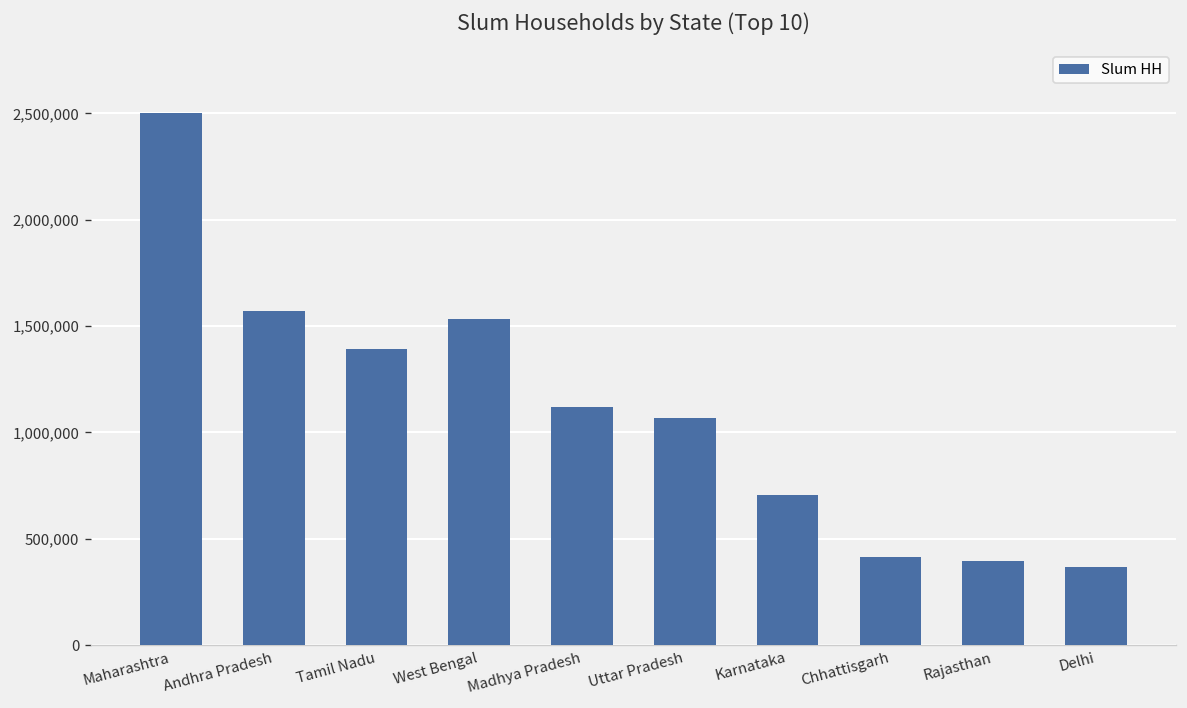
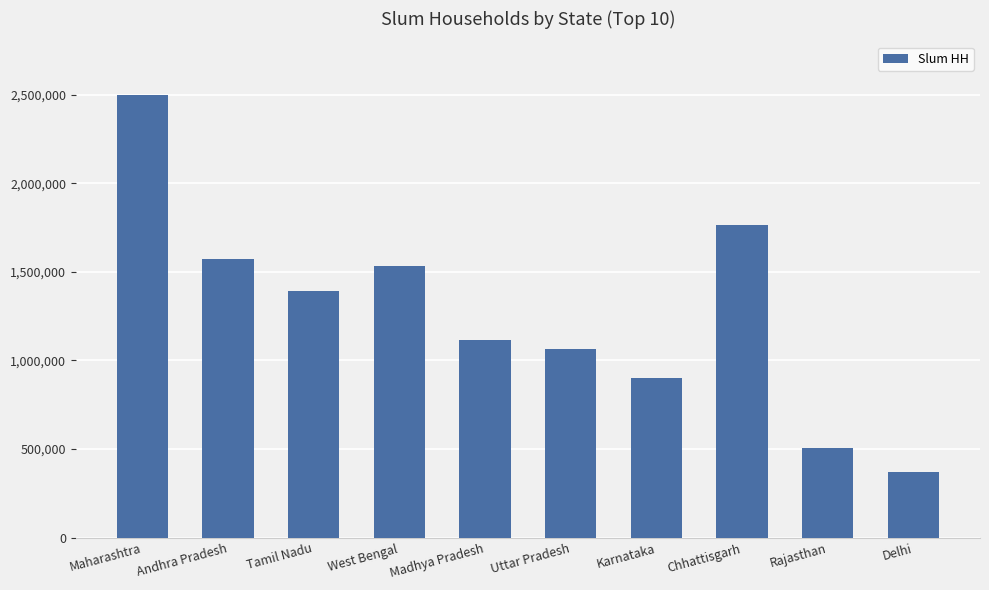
  {
    "Maharashtra": "2,500,000",
    "Andhra Pradesh": "1,570,000",
    "Tamil Nadu": "1,390,000",
    "West Bengal": "1,530,000",
    "Madhya Pradesh": "1,120,000",
    "Uttar Pradesh": "1,070,000",
-   "Karnataka": "710,000",
-   "Chhattisgarh": "410,000",
-   "Rajasthan": "390,000",
+   "Karnataka": "900,000",
+   "Chhattisgarh": "1,760,000",
+   "Rajasthan": "510,000",
    "Delhi": "370,000"
  }
